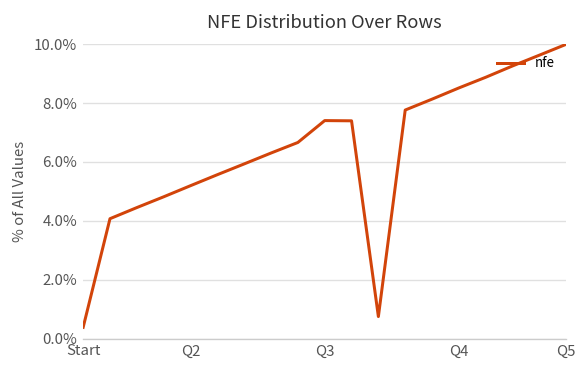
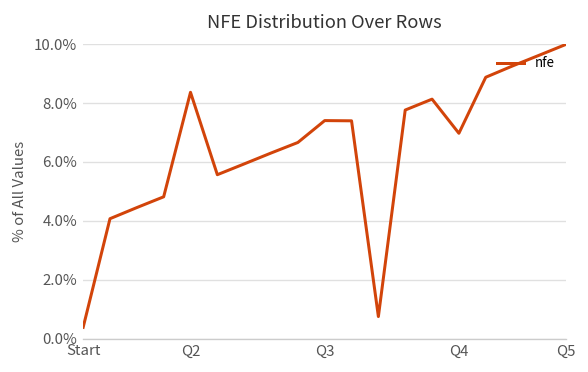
  {
    "Start": "0.4%",
-   "Q2": "5.2%",
+   "Q2": "8.4%",
    "Q3": "7.4%",
-   "Q4": "8.5%",
+   "Q4": "7.0%",
    "Q5": "10.0%"
  }
